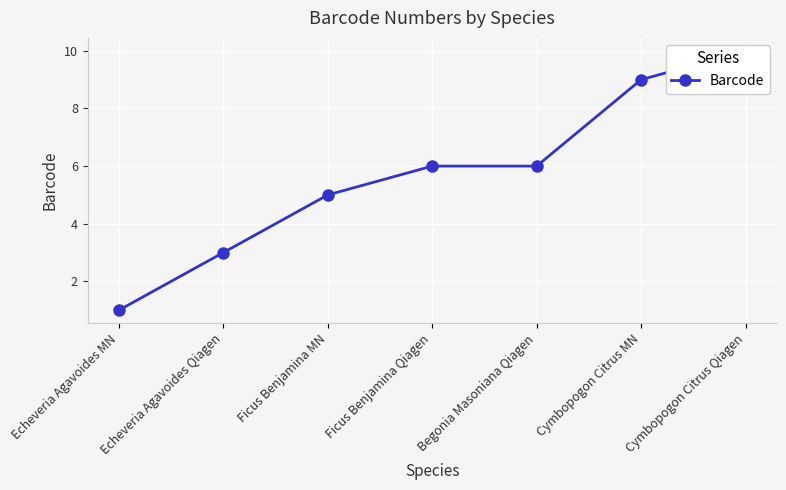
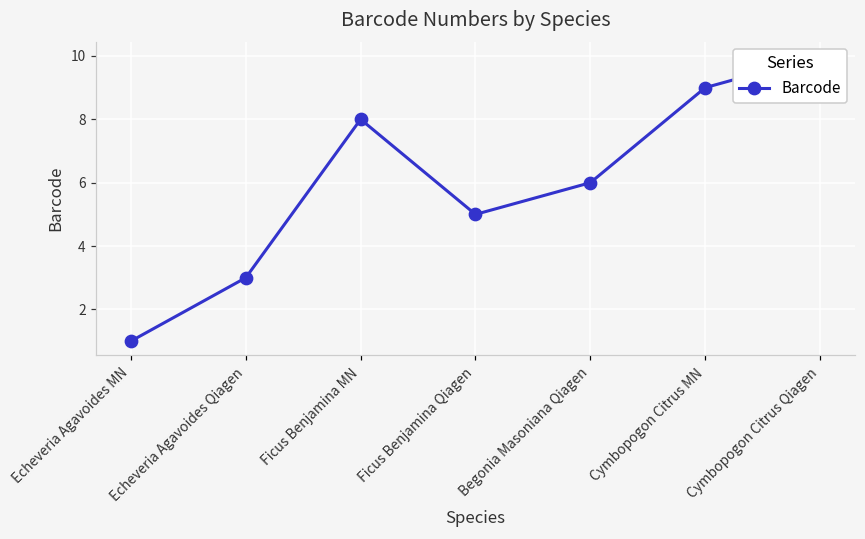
  {
    "Echeveria Agavoides MN": 1,
    "Echeveria Agavoides Qiagen": 3,
-   "Ficus Benjamina MN": 5,
-   "Ficus Benjamina Qiagen": 6,
+   "Ficus Benjamina MN": 8,
+   "Ficus Benjamina Qiagen": 5,
    "Begonia Masoniana Qiagen": 6,
    "Cymbopogon Citrus MN": 9
  }
